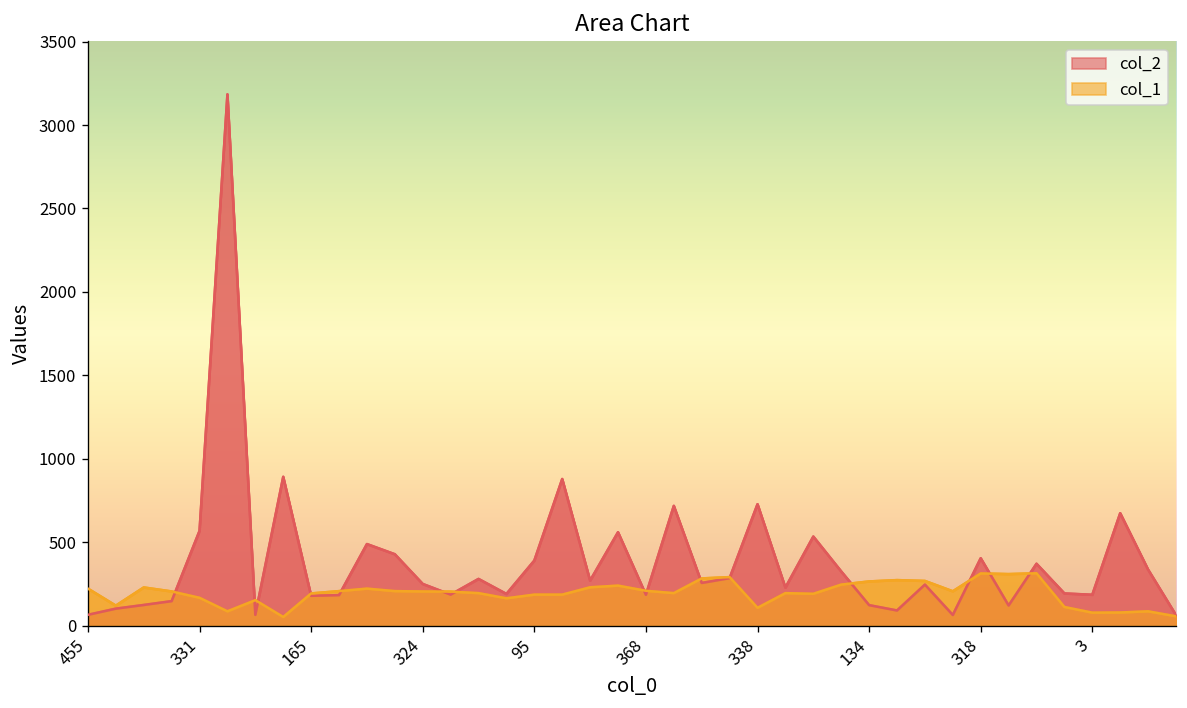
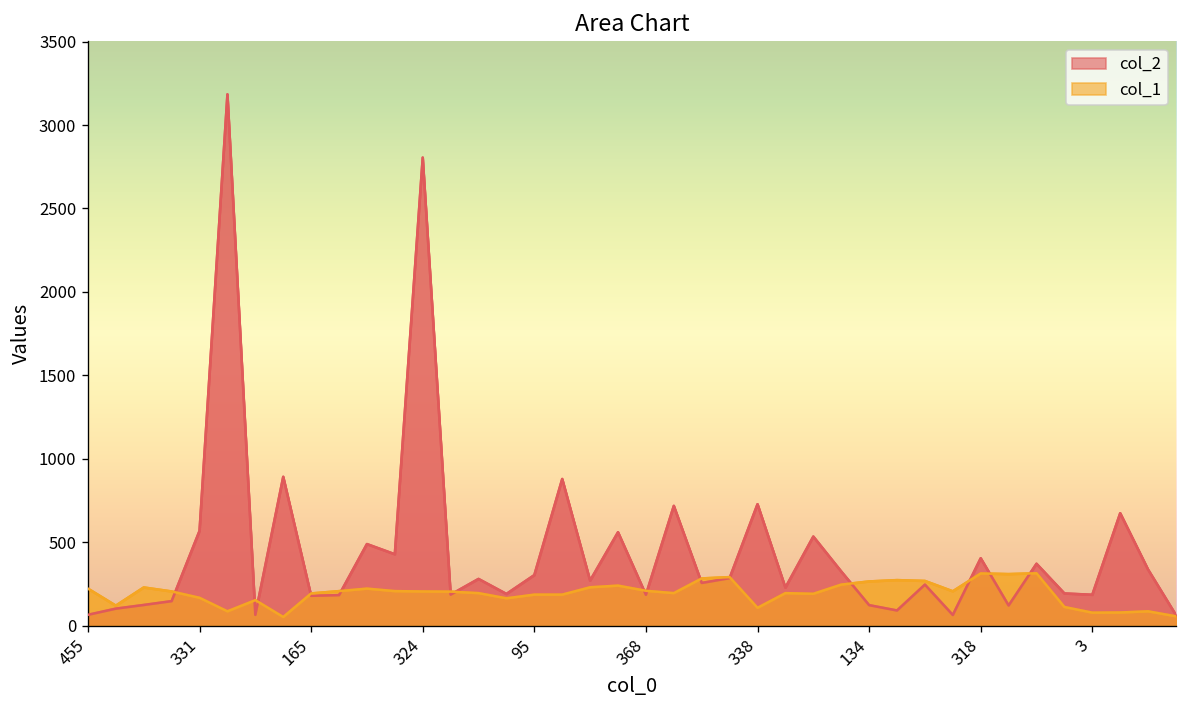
  {
    "col_2": {
      "455": 70,
      "331": 570,
-     "324": 250,
-     "95": 390,
+     "324": 2810,
+     "95": 300,
      "368": 190,
      "338": 730,
      "134": 120,
      "318": 400
    },
    "col_1": {
      "455": 220,
      "331": 170,
      "324": 210,
      "95": 190,
      "368": 210,
      "338": 110,
      "134": 270,
      "318": 310
    }
  }
